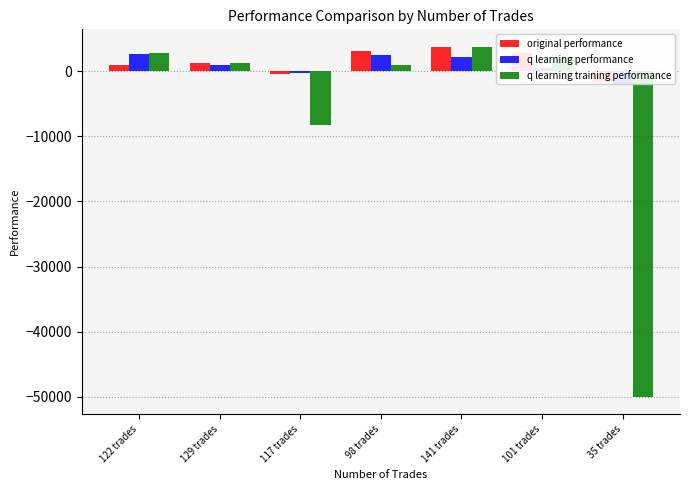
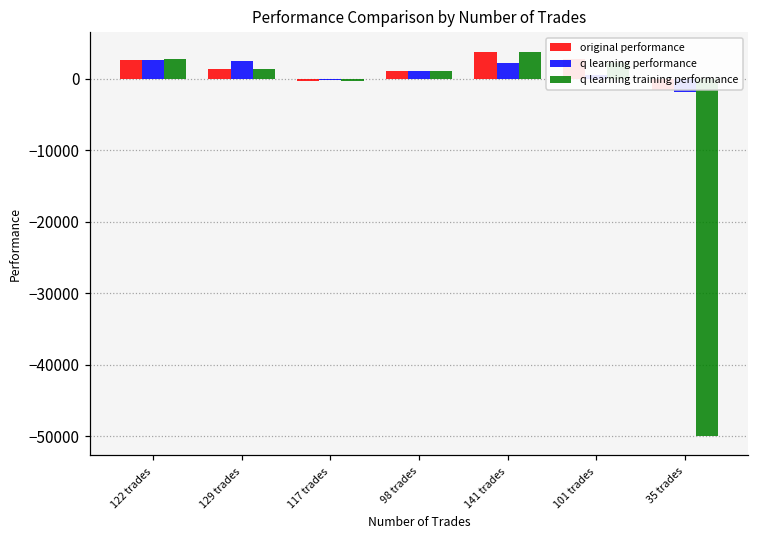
  {
    "original performance": {
-     "122 trades": 1000,
+     "122 trades": 3000,
      "129 trades": 1000,
-     "98 trades": 3000,
+     "98 trades": 1000,
      "141 trades": 4000
    },
    "q learning performance": {
      "122 trades": 3000,
-     "129 trades": 1000,
-     "98 trades": 3000,
+     "129 trades": 2000,
+     "98 trades": 1000,
      "141 trades": 2000
    },
    "q learning training performance": {
      "122 trades": 3000,
      "129 trades": 1000,
-     "117 trades": -8000,
+     "117 trades": 0,
      "98 trades": 1000,
      "141 trades": 4000,
      "35 trades": -50000
    }
  }
